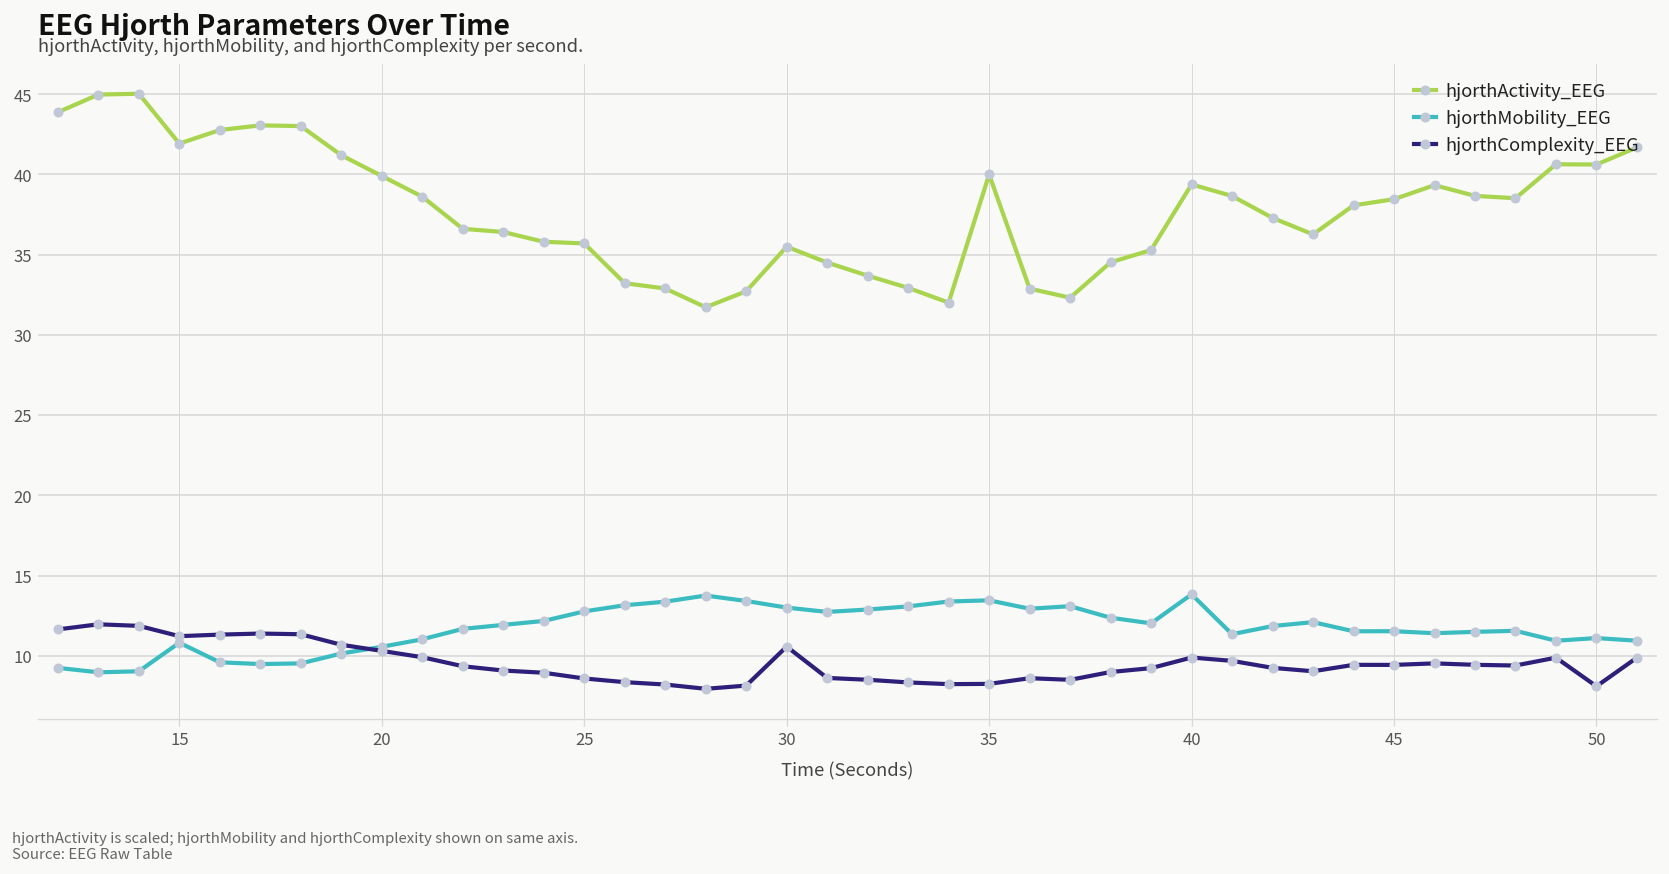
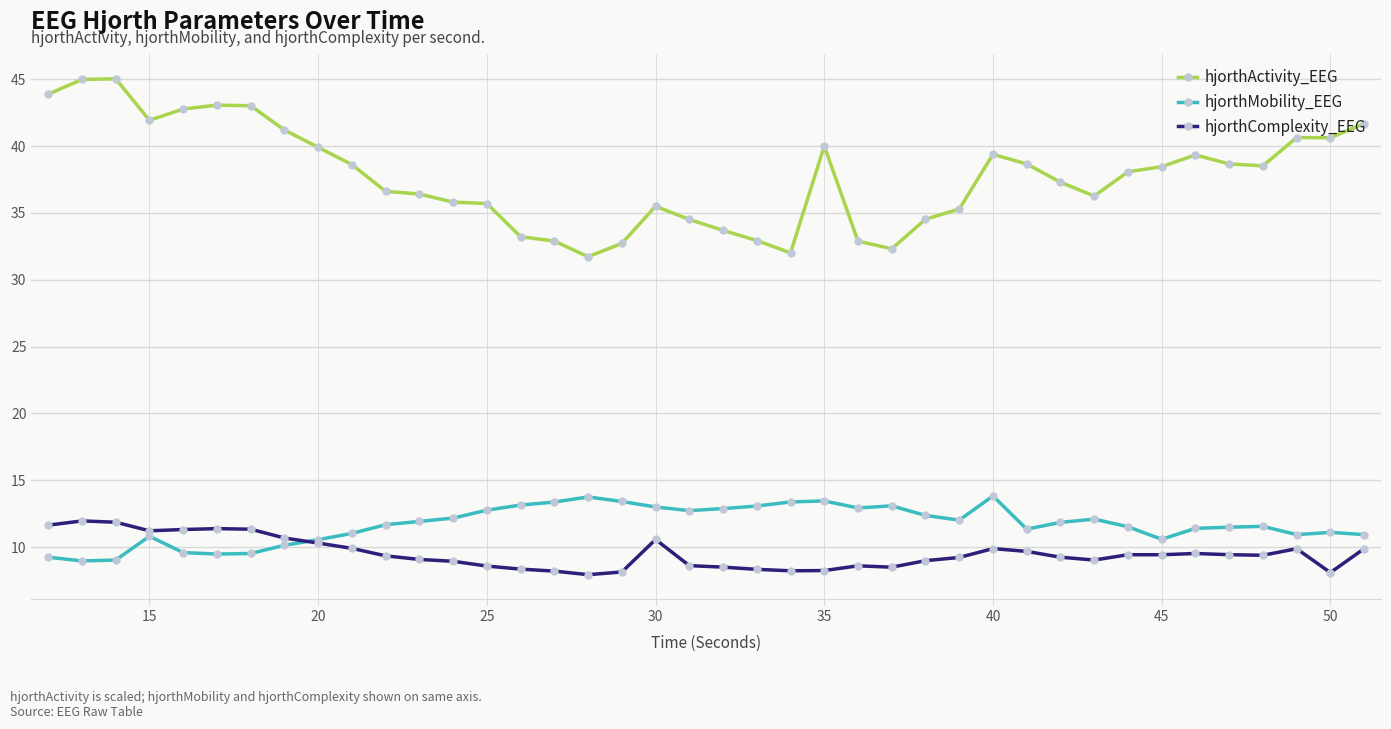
  {
    "hjorthActivity_EEG": {
      "15": 41.9,
      "20": 39.9,
      "25": 35.7,
      "30": 35.5,
      "35": 40.0,
      "40": 39.4,
      "45": 38.5,
      "50": 40.6
    },
    "hjorthMobility_EEG": {
      "15": 10.8,
      "20": 10.6,
      "25": 12.8,
      "30": 13.0,
      "35": 13.5,
      "40": 13.8,
-     "45": 11.5,
+     "45": 10.6,
      "50": 11.1
    },
    "hjorthComplexity_EEG": {
      "15": 11.2,
      "20": 10.3,
      "25": 8.6,
      "30": 10.6,
      "35": 8.2,
      "40": 9.9,
      "45": 9.4,
      "50": 8.1
    }
  }
